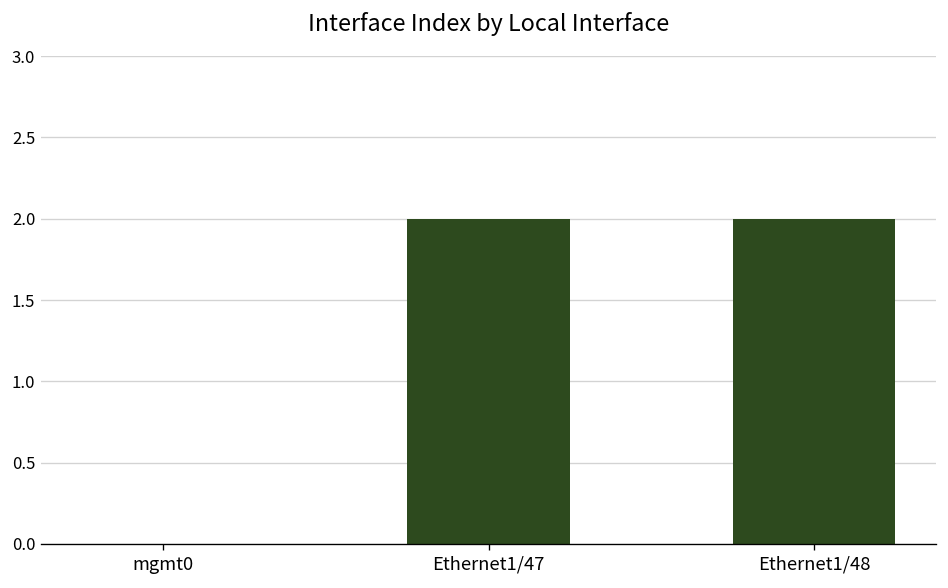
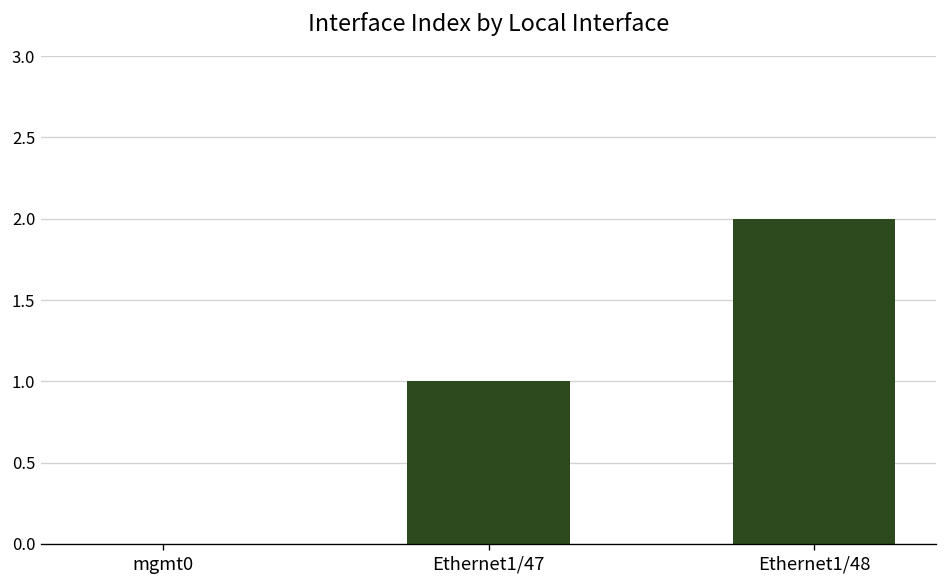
  {
    "mgmt0": 0,
-   "Ethernet1/47": 2,
+   "Ethernet1/47": 1,
    "Ethernet1/48": 2
  }
